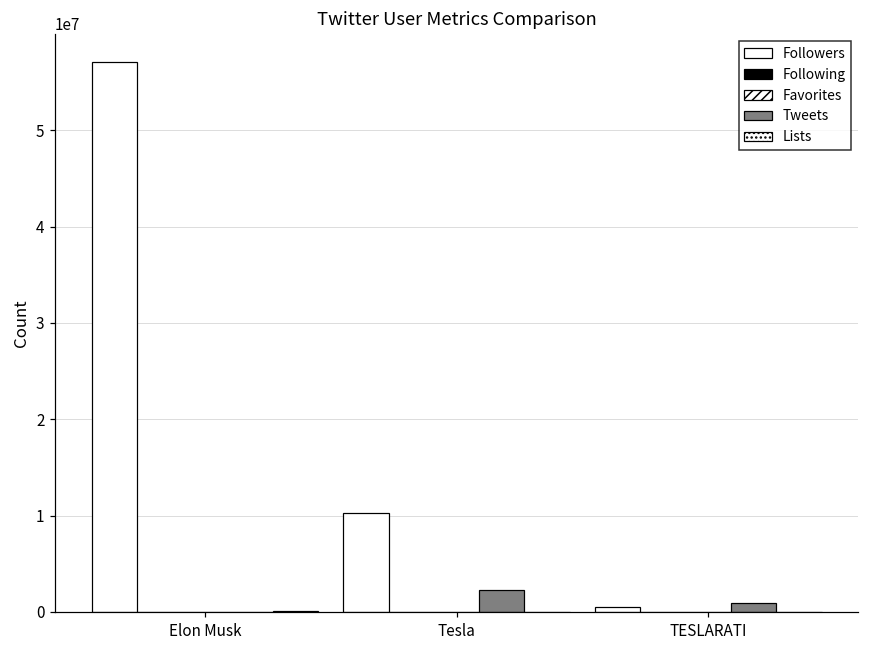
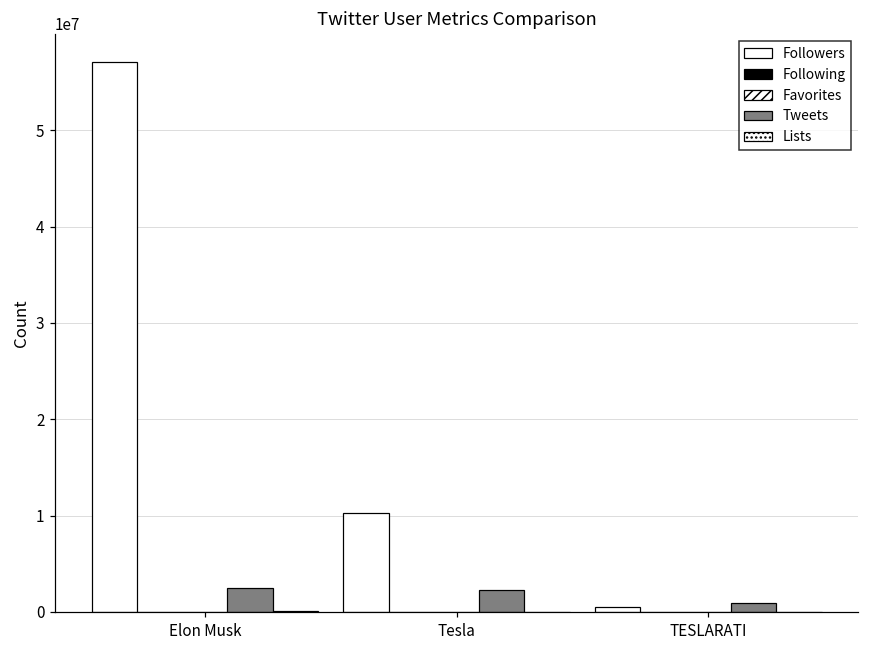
  {
    "Tweets": {
-     "Elon Musk": 0,
+     "Elon Musk": 3000000,
      "Tesla": 2000000,
      "TESLARATI": 1000000
    }
  }
